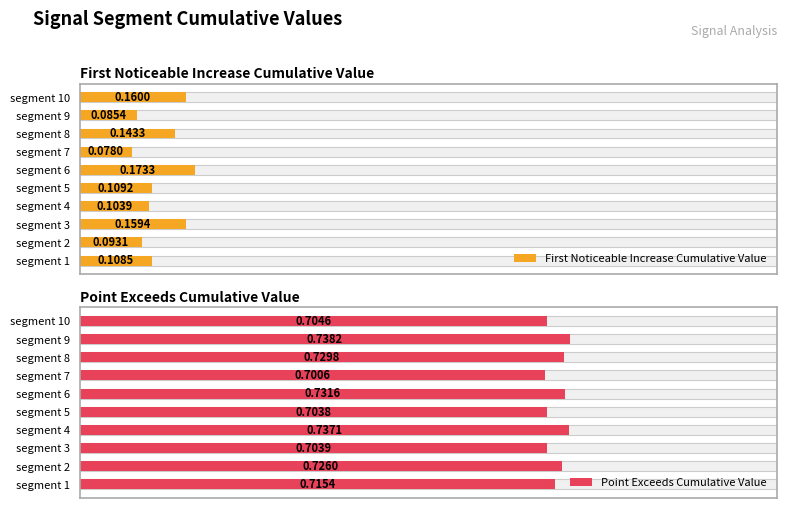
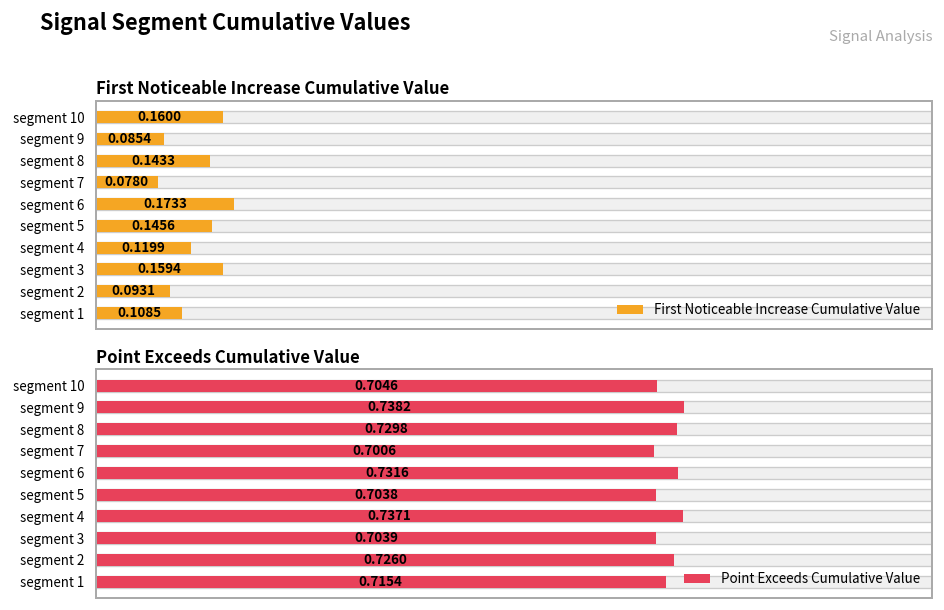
  {
    "First Noticeable Increase Cumulative Value": {
      "First Noticeable Increase Cumulative Value": {
-       "segment 5": 0.1092,
-       "segment 4": 0.1039
+       "segment 5": 0.1456,
+       "segment 4": 0.1199
      }
    }
  }
